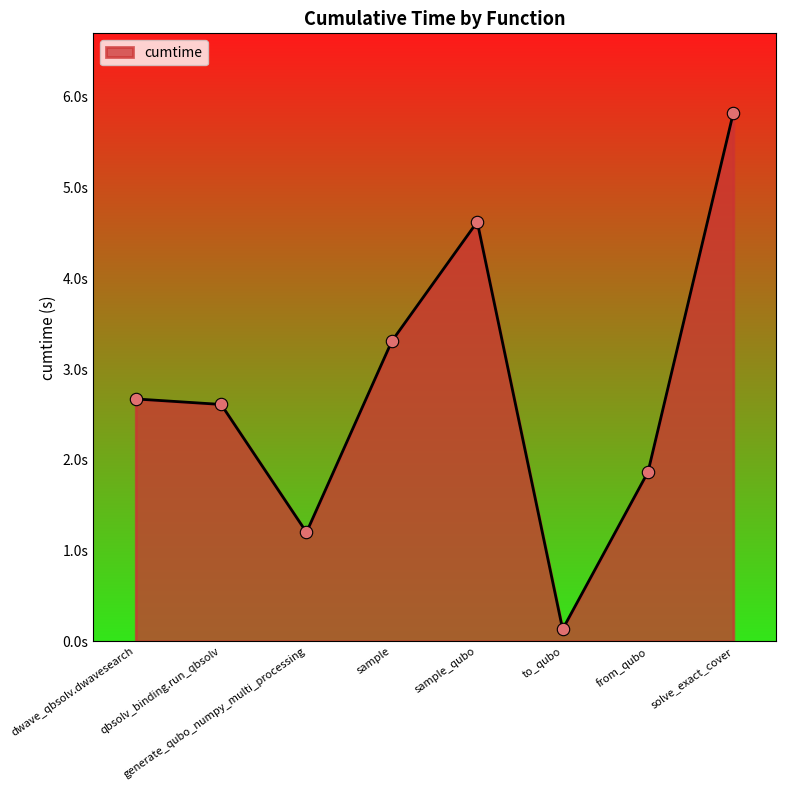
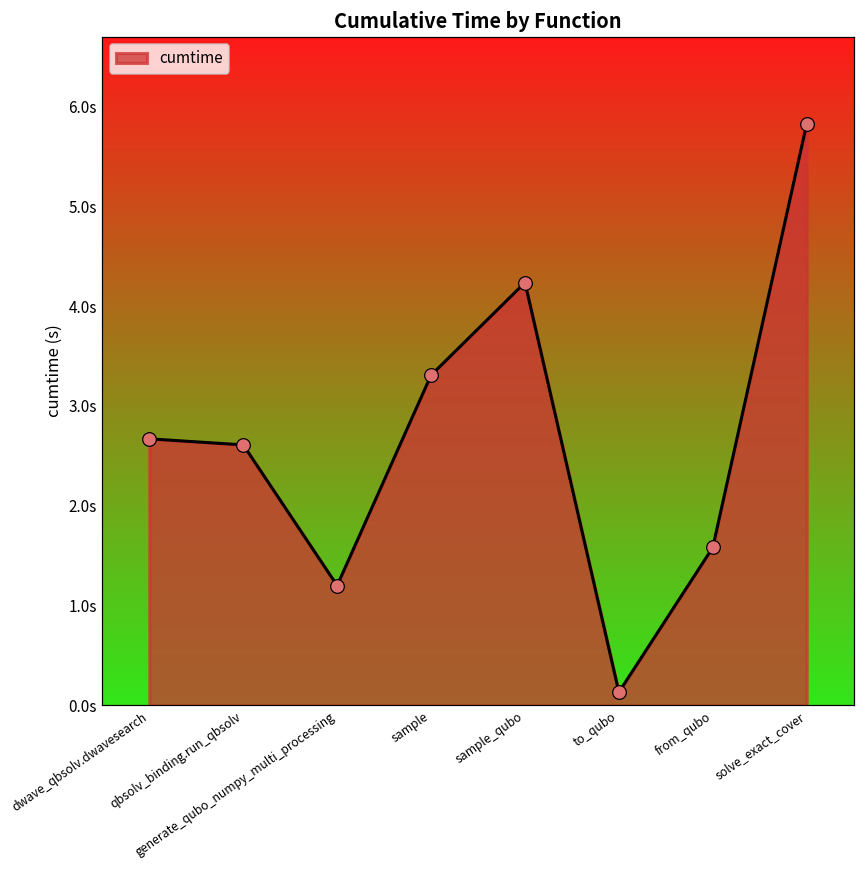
  {
    "dwave_qbsolv.dwavesearch": "2.7s",
    "qbsolv_binding.run_qbsolv": "2.6s",
    "generate_qubo_numpy_multi_processing": "1.2s",
    "sample": "3.3s",
-   "sample_qubo": "4.6s",
+   "sample_qubo": "4.2s",
    "to_qubo": "0.1s",
-   "from_qubo": "1.9s",
+   "from_qubo": "1.6s",
    "solve_exact_cover": "5.8s"
  }
